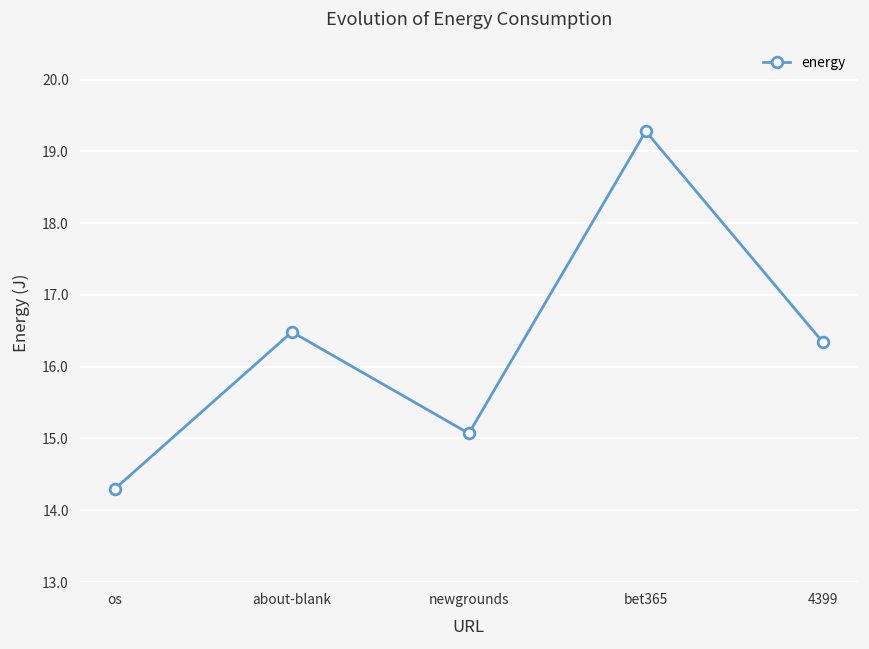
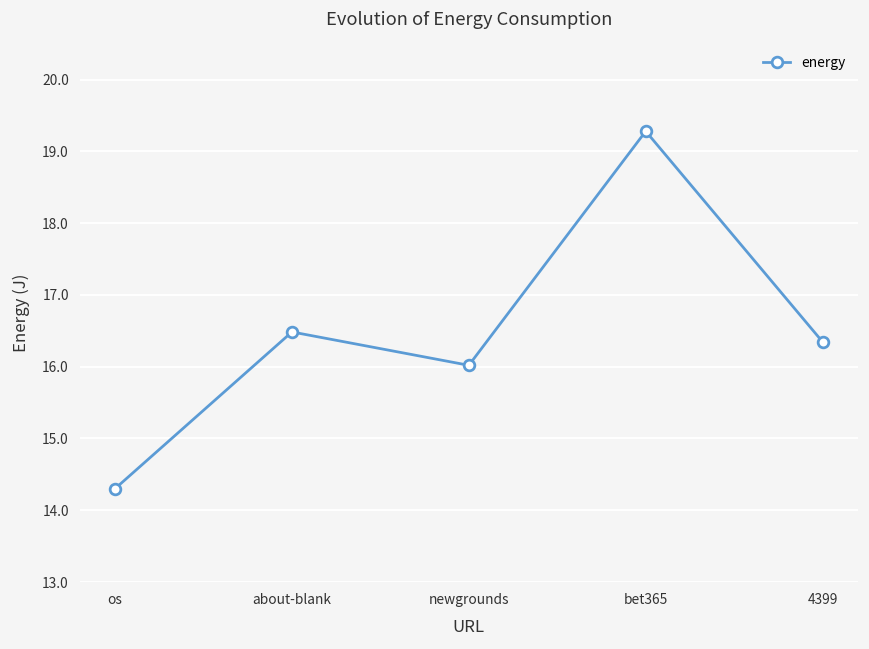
  {
    "os": 14.3,
    "about-blank": 16.5,
-   "newgrounds": 15.1,
+   "newgrounds": 16.0,
    "bet365": 19.3,
    "4399": 16.3
  }
